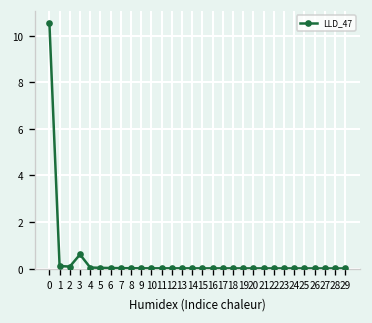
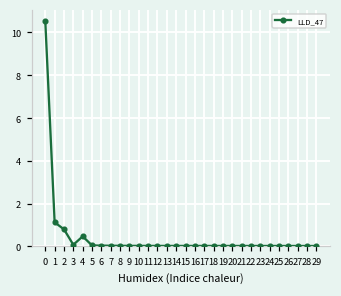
  {
    "0": 10.5,
-   "1": 0.1,
-   "2": 0.1,
-   "3": 0.6,
-   "4": 0.1,
+   "1": 1.1,
+   "2": 0.8,
+   "3": 0.1,
+   "4": 0.5,
    "5": 0.0,
    "6": 0.0,
    "7": 0.0,
    "8": 0.0,
    "9": 0.0,
    "10": 0.0,
    "11": 0.0,
    "12": 0.0,
    "13": 0.0,
    "14": 0.0,
    "15": 0.0,
    "16": 0.0,
    "17": 0.0,
    "18": 0.0,
    "19": 0.0,
    "20": 0.0,
    "21": 0.0,
    "22": 0.0,
    "23": 0.0,
    "24": 0.0,
    "25": 0.0,
    "26": 0.0,
    "27": 0.0,
    "28": 0.0,
    "29": 0.0
  }
